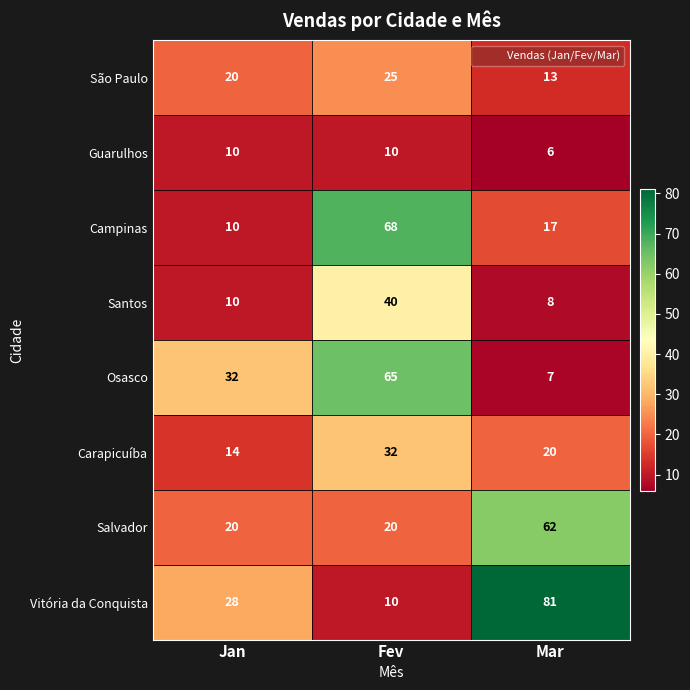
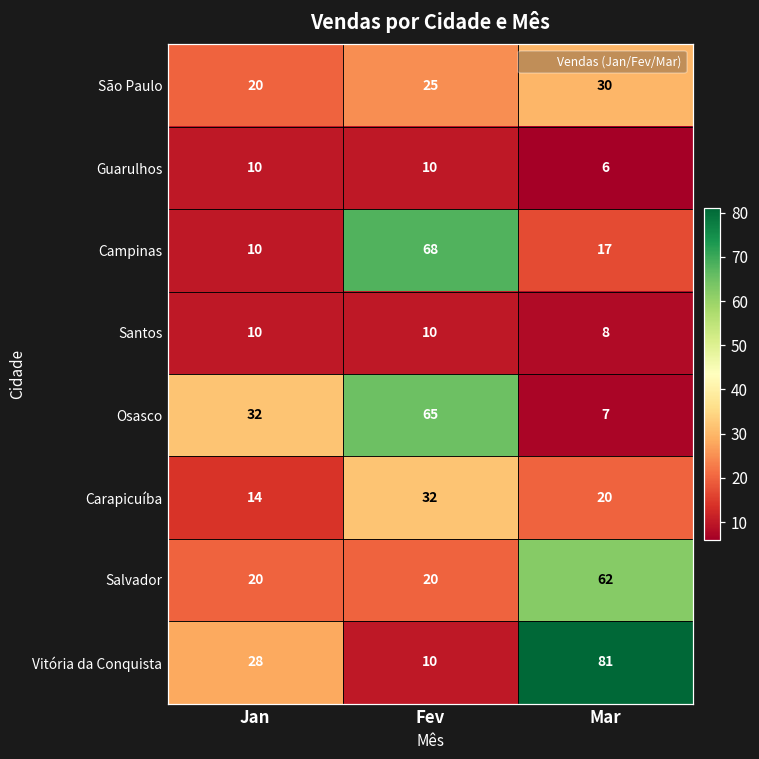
  {
    "São Paulo": {
      "Jan": 20,
      "Fev": 25,
-     "Mar": 13
+     "Mar": 30
    },
    "Guarulhos": {
      "Jan": 10,
      "Fev": 10,
      "Mar": 6
    },
    "Campinas": {
      "Jan": 10,
      "Fev": 68,
      "Mar": 17
    },
    "Santos": {
      "Jan": 10,
-     "Fev": 40,
+     "Fev": 10,
      "Mar": 8
    },
    "Osasco": {
      "Jan": 32,
      "Fev": 65,
      "Mar": 7
    },
    "Carapicuíba": {
      "Jan": 14,
      "Fev": 32,
      "Mar": 20
    },
    "Salvador": {
      "Jan": 20,
      "Fev": 20,
      "Mar": 62
    },
    "Vitória da Conquista": {
      "Jan": 28,
      "Fev": 10,
      "Mar": 81
    }
  }
